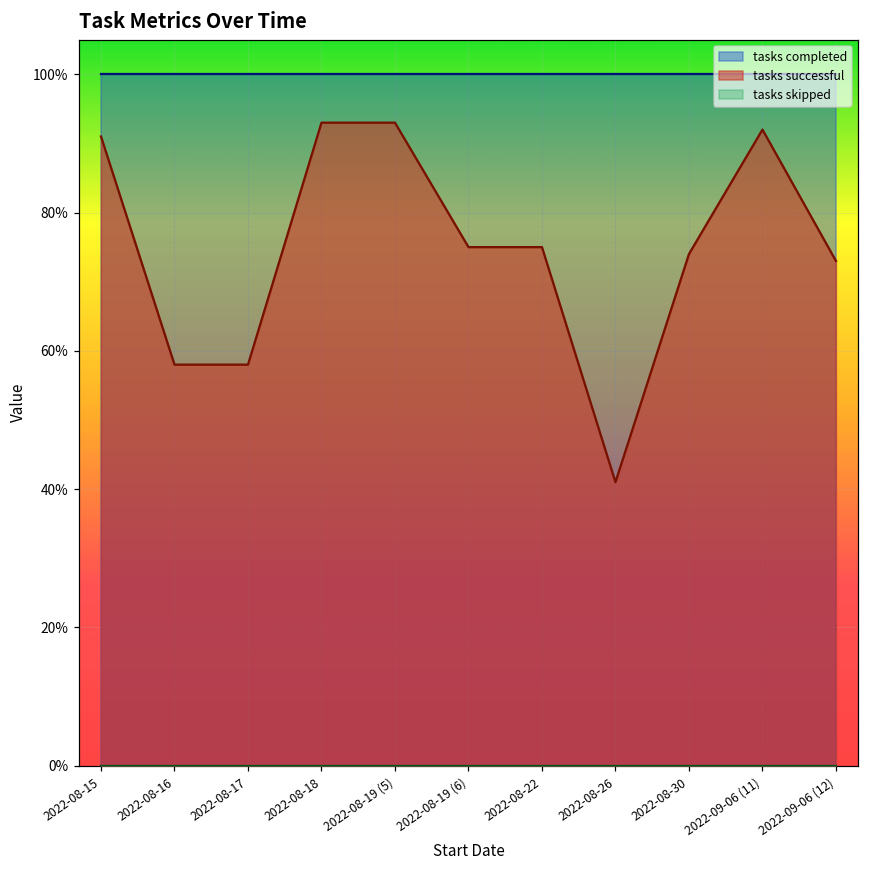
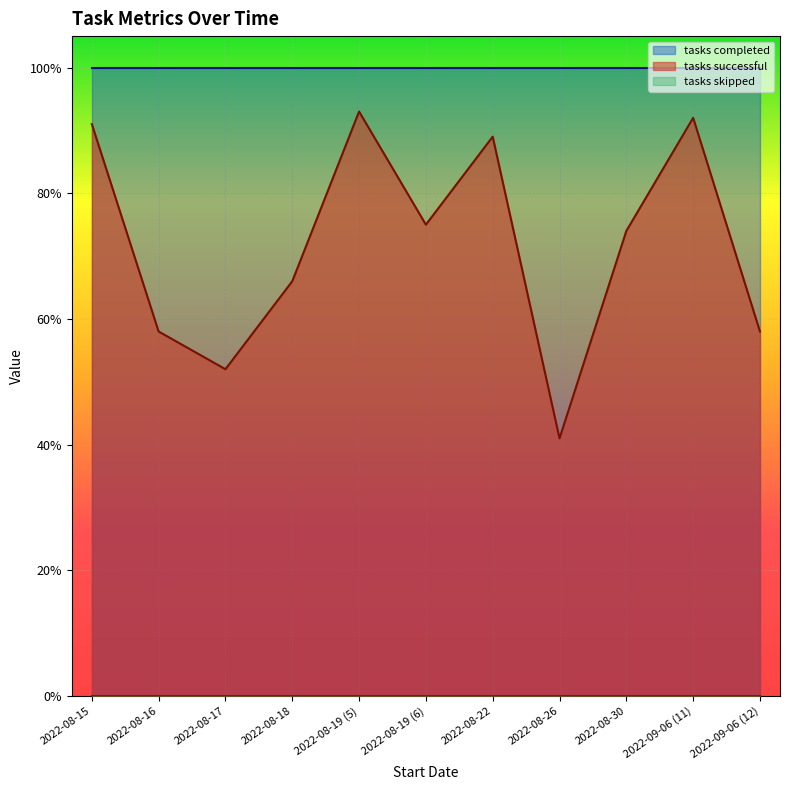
  {
    "tasks completed": {
      "2022-08-15": "100%",
      "2022-08-16": "100%",
      "2022-08-17": "100%",
      "2022-08-18": "100%",
      "2022-08-19 (5)": "100%",
      "2022-08-19 (6)": "100%",
      "2022-08-22": "100%",
      "2022-08-26": "100%",
      "2022-08-30": "100%"
    },
    "tasks successful": {
      "2022-08-15": "91%",
      "2022-08-16": "58%",
-     "2022-08-17": "58%",
-     "2022-08-18": "93%",
+     "2022-08-17": "52%",
+     "2022-08-18": "66%",
      "2022-08-19 (5)": "93%",
      "2022-08-19 (6)": "75%",
-     "2022-08-22": "75%",
+     "2022-08-22": "89%",
      "2022-08-26": "41%",
      "2022-08-30": "74%",
      "2022-09-06 (11)": "92%",
-     "2022-09-06 (12)": "73%"
+     "2022-09-06 (12)": "58%"
    },
    "tasks skipped": {
      "2022-08-15": "0%",
      "2022-08-16": "0%",
      "2022-08-17": "0%",
      "2022-08-18": "0%",
      "2022-08-19 (5)": "0%",
      "2022-08-19 (6)": "0%",
      "2022-08-22": "0%",
      "2022-08-26": "0%",
      "2022-08-30": "0%",
      "2022-09-06 (11)": "0%",
      "2022-09-06 (12)": "0%"
    }
  }
